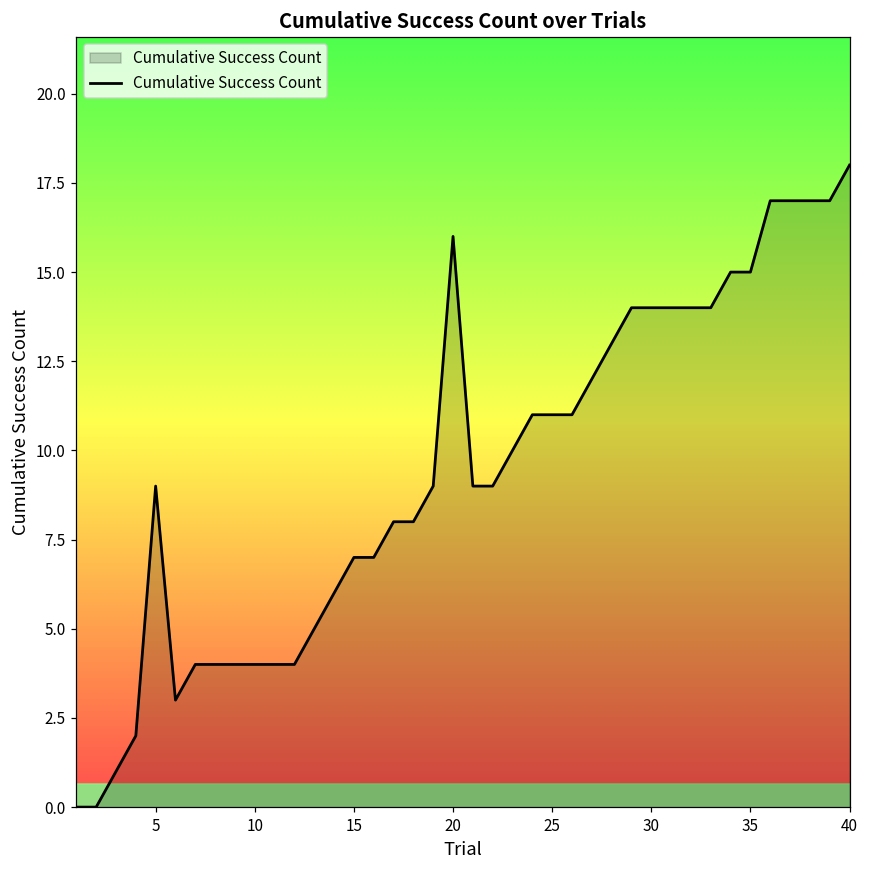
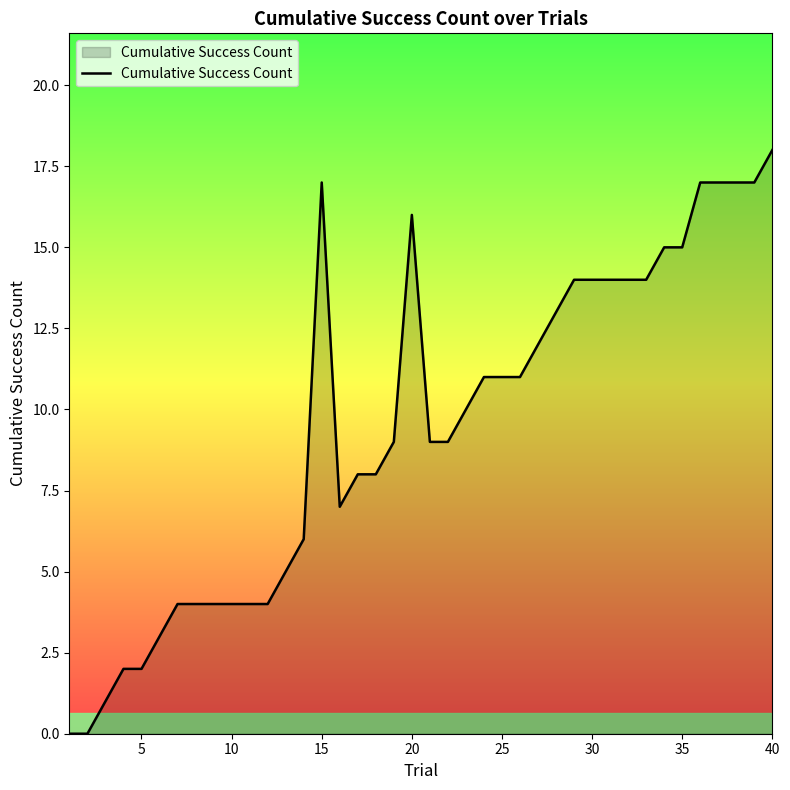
  {
-   "5": 9,
+   "5": 2,
    "10": 4,
-   "15": 7,
+   "15": 17,
    "20": 16,
    "25": 11,
    "30": 14,
    "35": 15,
    "40": 18
  }
